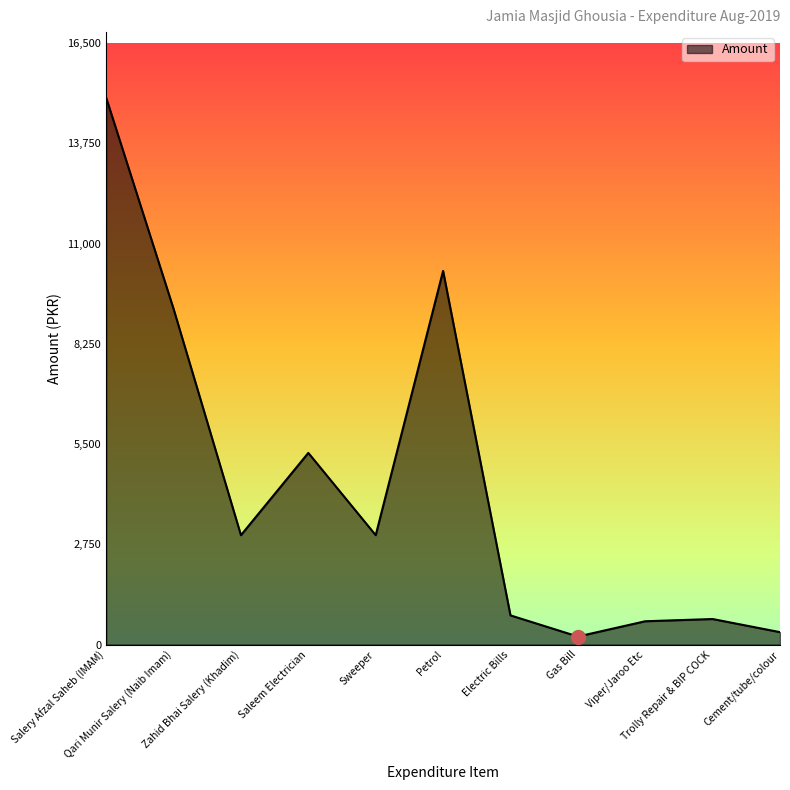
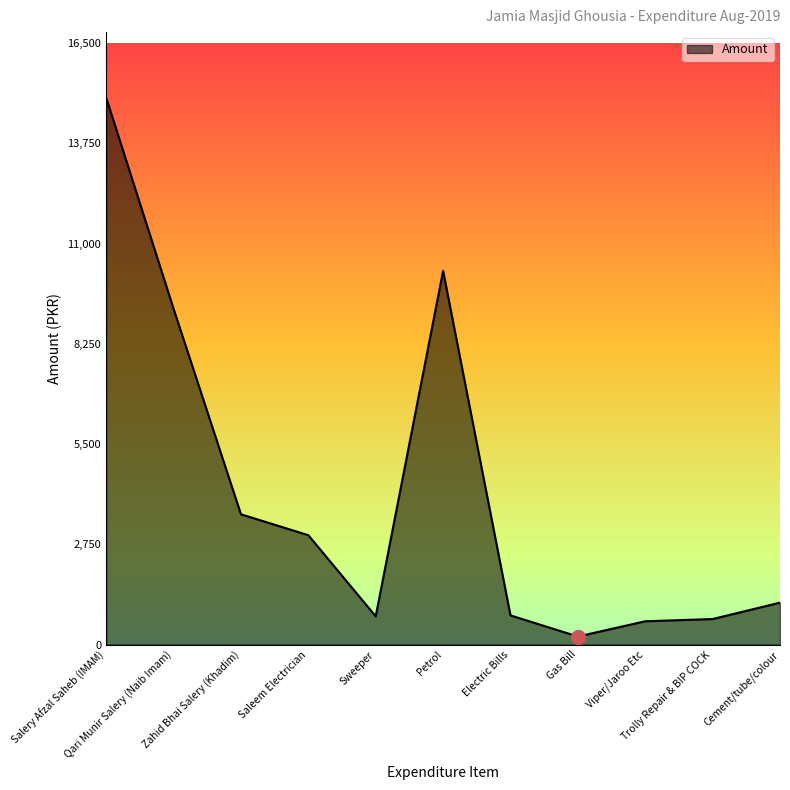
  {
    "Amount": {
      "Salery Afzal Saheb (IMAM)": "15,000",
      "Qari Munir Salery (Naib Imam)": "9,200",
-     "Zahid Bhai Salery (Khadim)": "3,000",
-     "Saleem Electrician": "5,300",
-     "Sweeper": "3,000",
+     "Zahid Bhai Salery (Khadim)": "3,600",
+     "Saleem Electrician": "3,000",
+     "Sweeper": "800",
      "Petrol": "10,200",
      "Electric Bills": "800",
      "Viper/Jaroo Etc": "600",
      "Trolly Repair & BIP COCK": "700",
-     "Cement/tube/colour": "300"
+     "Cement/tube/colour": "1,200"
    }
  }
